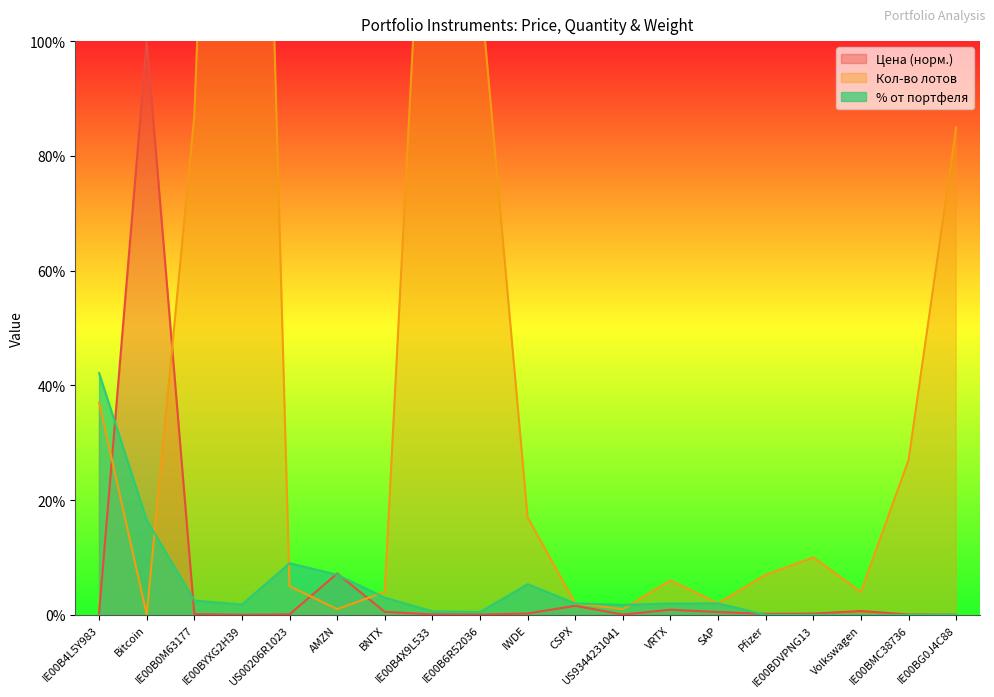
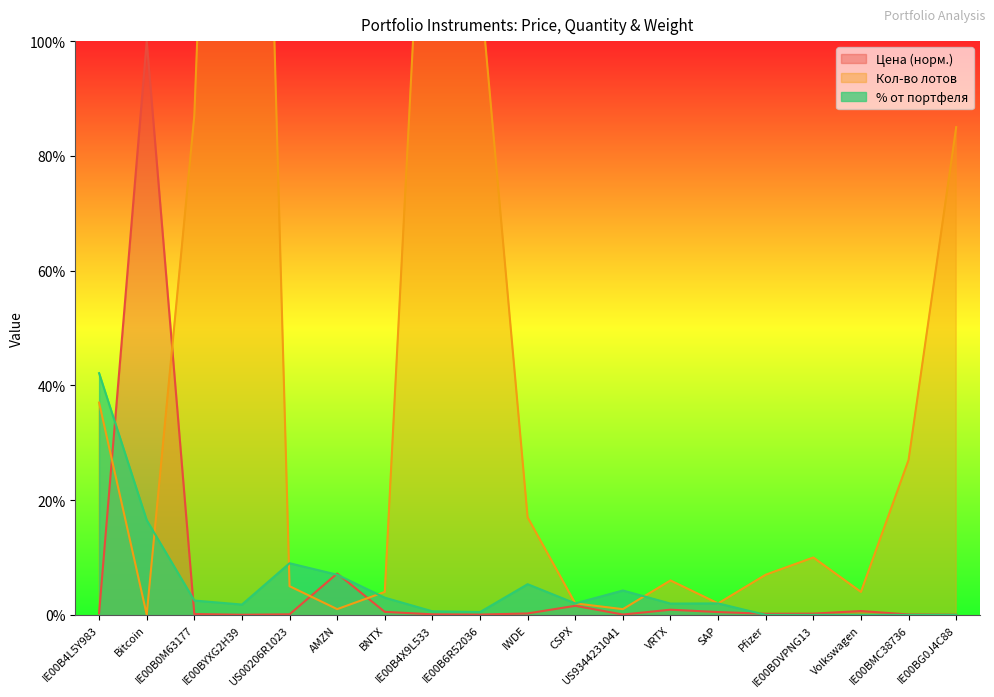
  {
    "% от портфеля": {
      "IE00B4L5Y983": "42%",
      "Bitcoin": "17%",
      "IE00B0M63177": "3%",
      "IE00BYXG2H39": "2%",
      "US00206R1023": "9%",
      "BNTX": "3%",
      "IE00B4X9L533": "1%",
      "IWDE": "5%",
-     "US9344231041": "2%",
+     "US9344231041": "4%",
      "VRTX": "2%",
      "Volkswagen": "0%"
    }
  }
